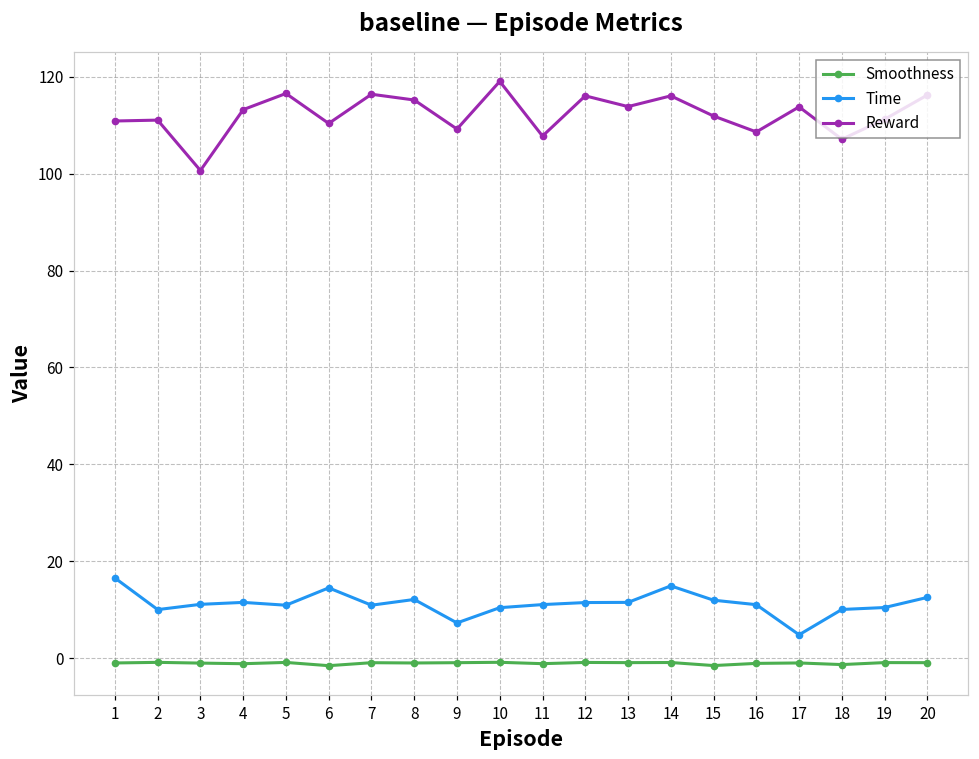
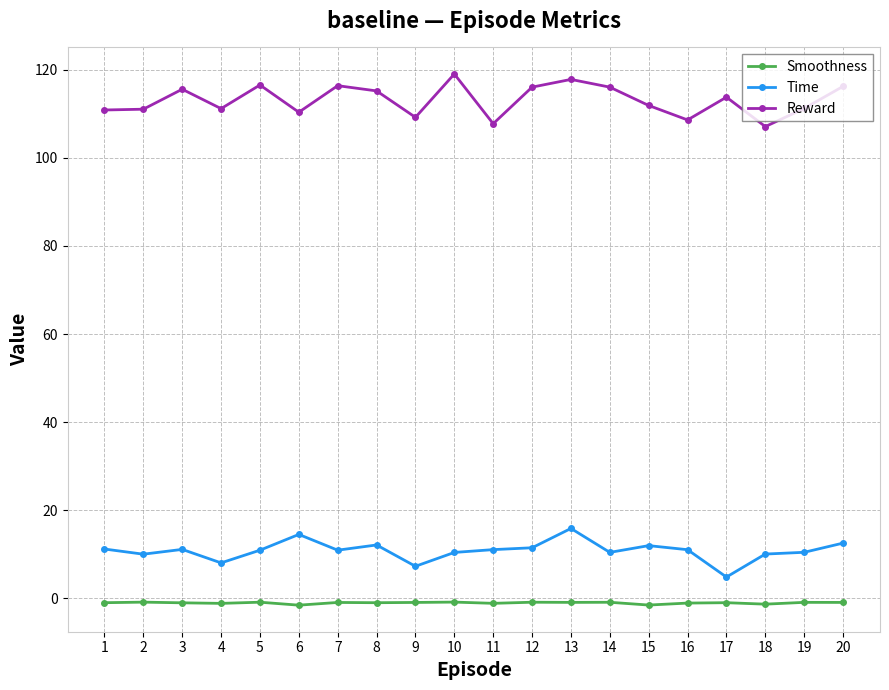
  {
    "Smoothness": {
      "1": -1,
      "2": -1,
      "3": -1,
      "4": -1,
      "5": -1,
      "6": -2,
      "7": -1,
      "8": -1,
      "9": -1,
      "10": -1,
      "11": -1,
      "12": -1,
      "13": -1,
      "14": -1,
      "15": -2,
      "16": -1,
      "17": -1,
      "18": -1,
      "19": -1,
      "20": -1
    },
    "Time": {
-     "1": 17,
+     "1": 11,
      "2": 10,
      "3": 11,
-     "4": 12,
+     "4": 8,
      "5": 11,
      "6": 15,
      "7": 11,
      "8": 12,
      "9": 7,
      "10": 10,
      "11": 11,
      "12": 11,
-     "13": 12,
-     "14": 15,
+     "13": 16,
+     "14": 10,
      "15": 12,
      "16": 11,
      "17": 5,
      "18": 10,
      "19": 10,
      "20": 13
    },
    "Reward": {
      "1": 111,
      "2": 111,
-     "3": 101,
-     "4": 113,
+     "3": 116,
+     "4": 111,
      "5": 117,
      "6": 110,
      "7": 116,
      "8": 115,
      "9": 109,
      "10": 119,
      "11": 108,
      "12": 116,
-     "13": 114,
+     "13": 118,
      "14": 116,
      "15": 112,
      "16": 109,
      "17": 114,
      "18": 107
    }
  }
